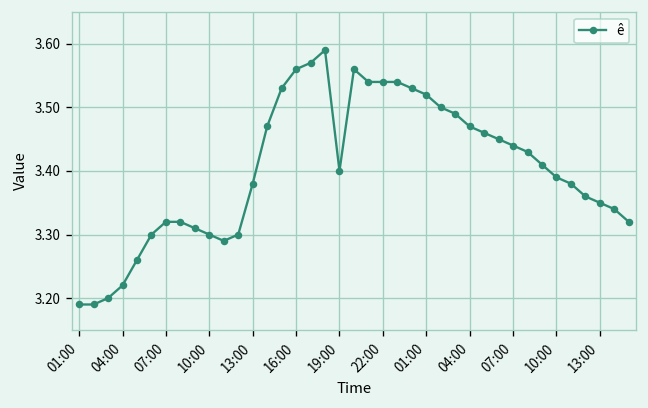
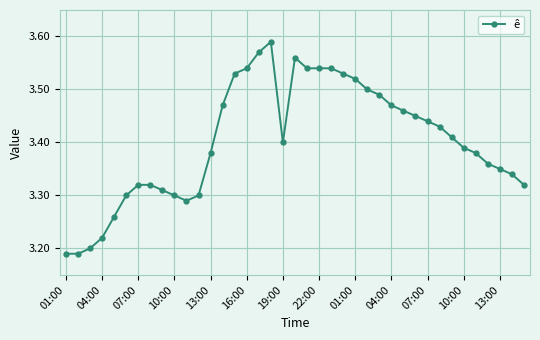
  {
-   "16:00": 3.56,
+   "16:00": 3.54,
    "19:00": 3.40,
    "22:00": 3.54
  }
